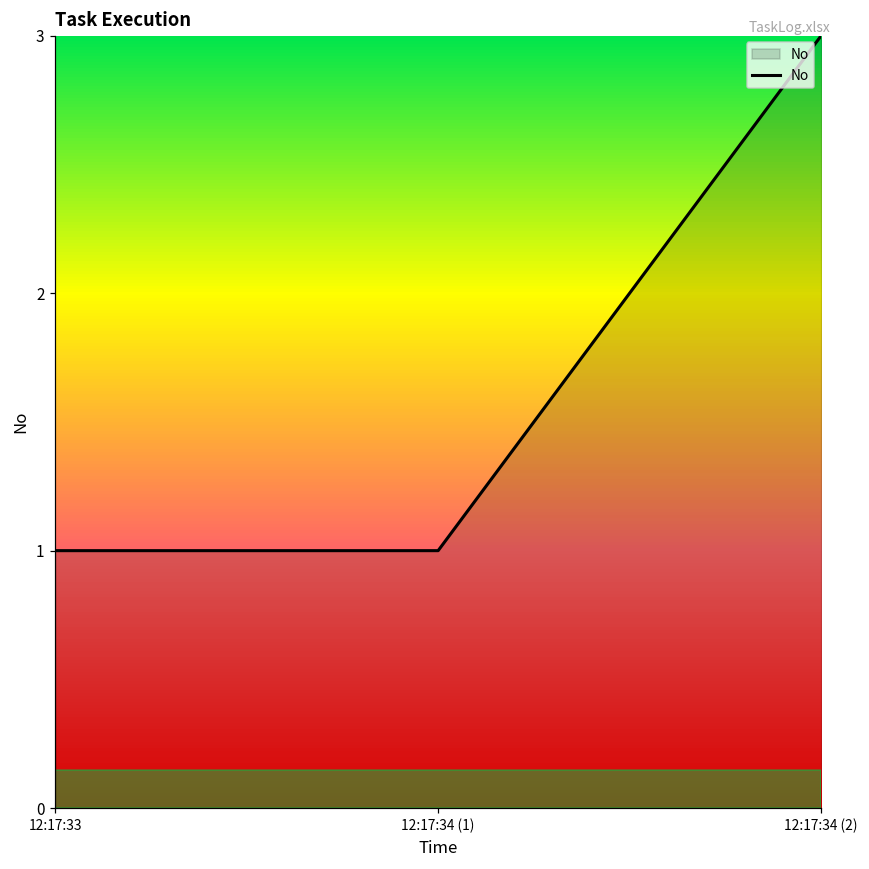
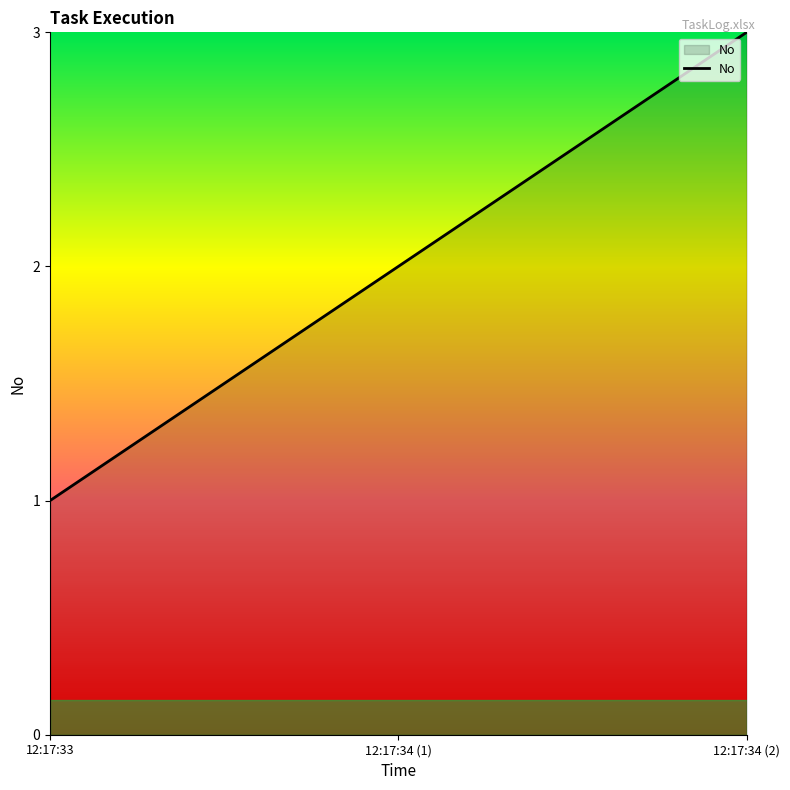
  {
    "12:17:33": 1,
-   "12:17:34 (1)": 1,
+   "12:17:34 (1)": 2,
    "12:17:34 (2)": 3
  }
